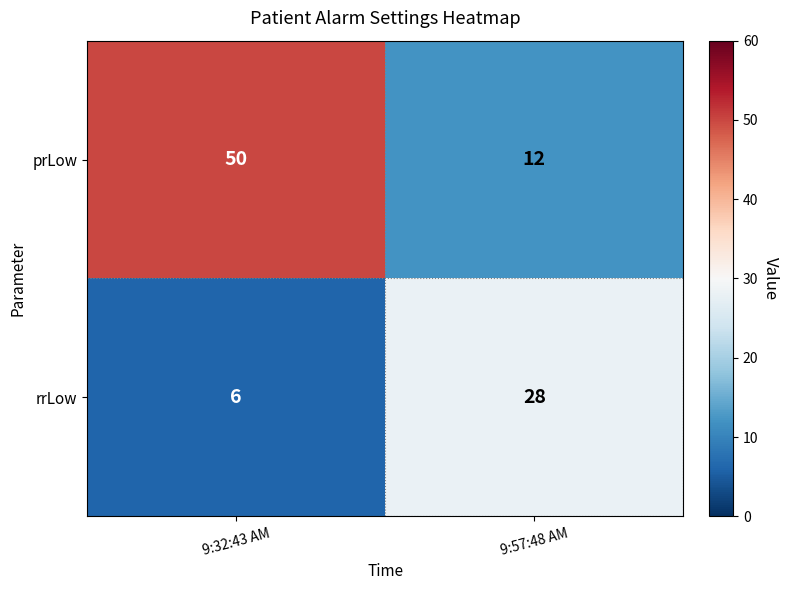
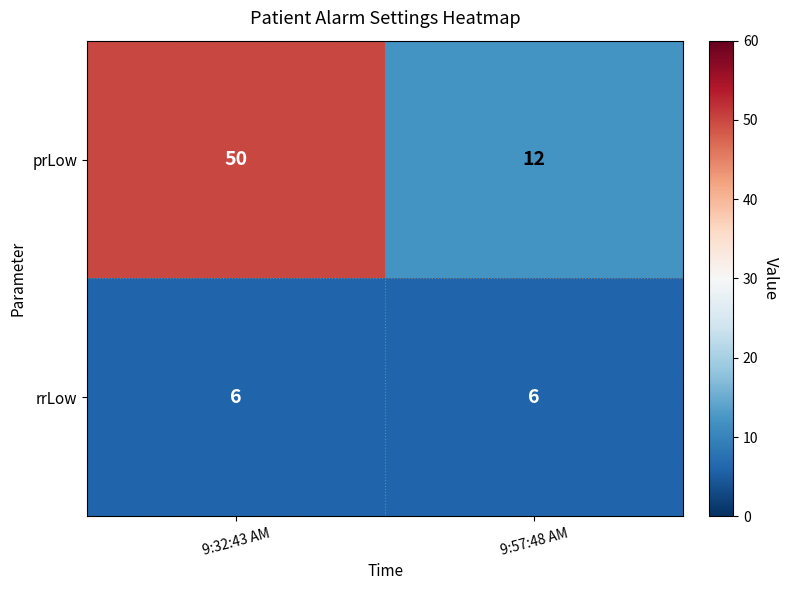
  {
    "prLow": {
      "9:32:43 AM": 50,
      "9:57:48 AM": 12
    },
    "rrLow": {
      "9:32:43 AM": 6,
-     "9:57:48 AM": 28
+     "9:57:48 AM": 6
    }
  }
